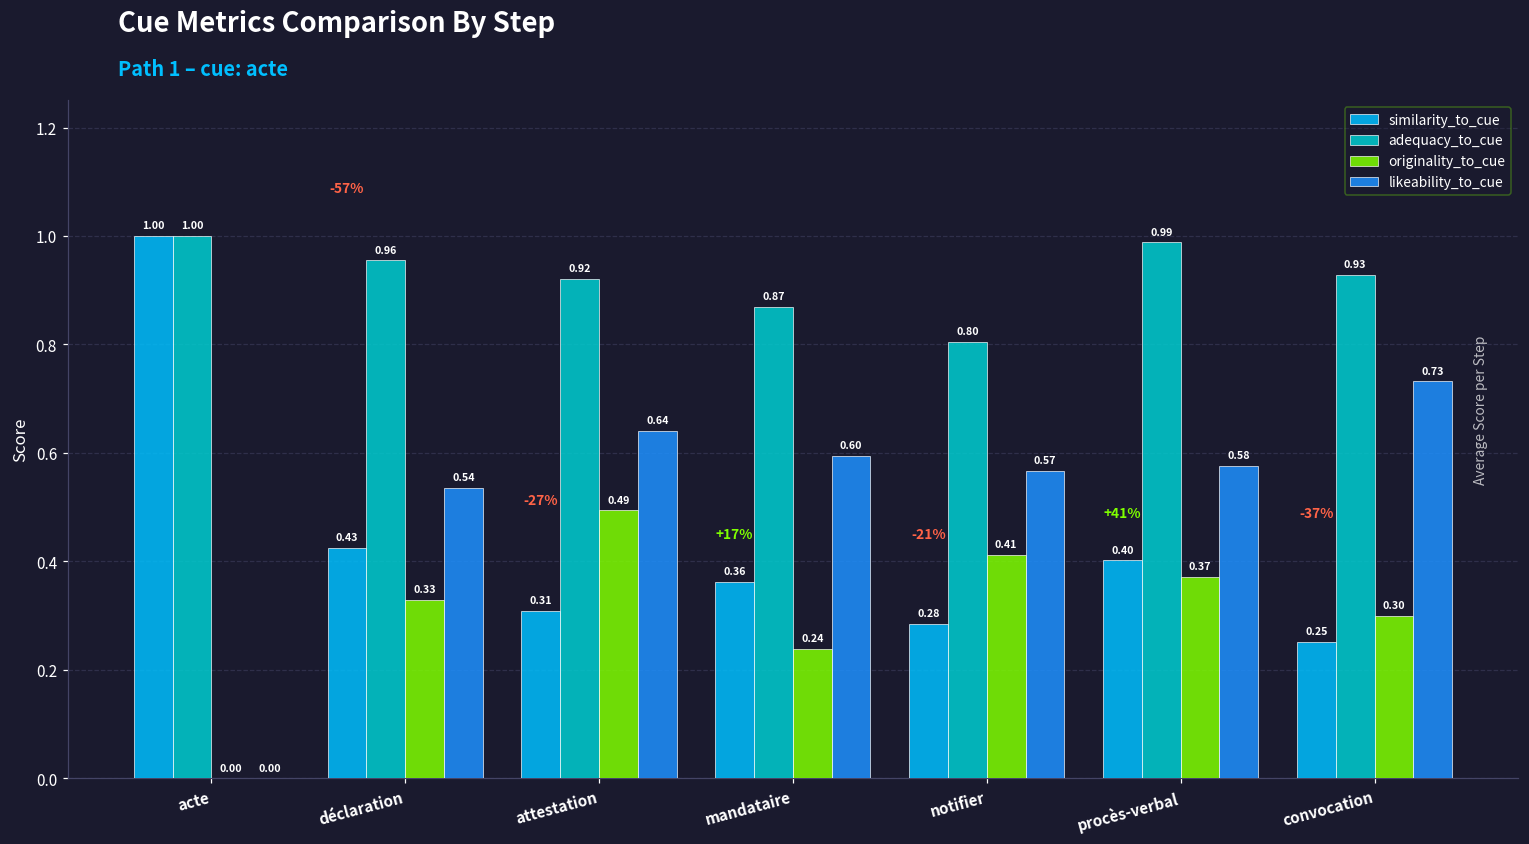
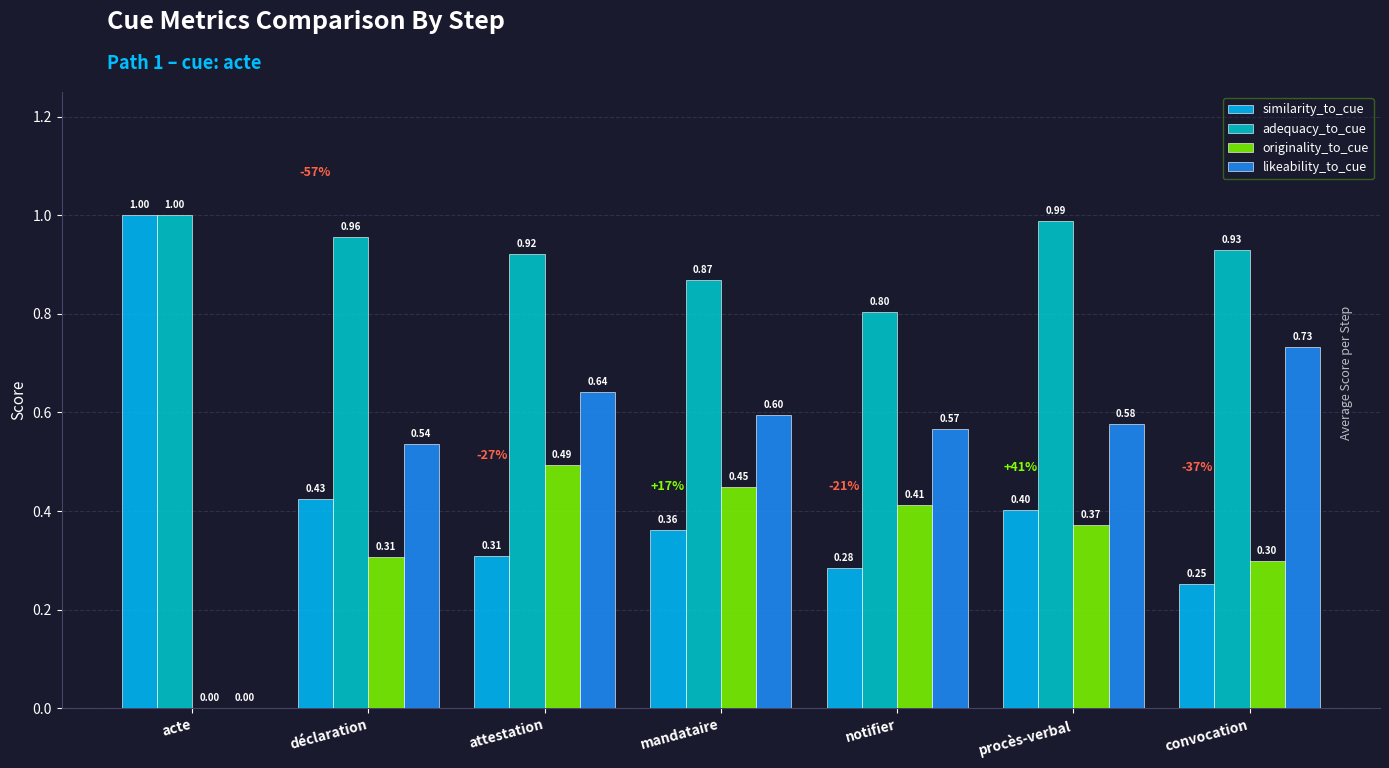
  {
    "originality_to_cue": {
      "acte": 0.00,
-     "déclaration": 0.33,
+     "déclaration": 0.31,
      "attestation": 0.49,
-     "mandataire": 0.24,
+     "mandataire": 0.45,
      "notifier": 0.41,
      "procès-verbal": 0.37,
      "convocation": 0.30
    }
  }
